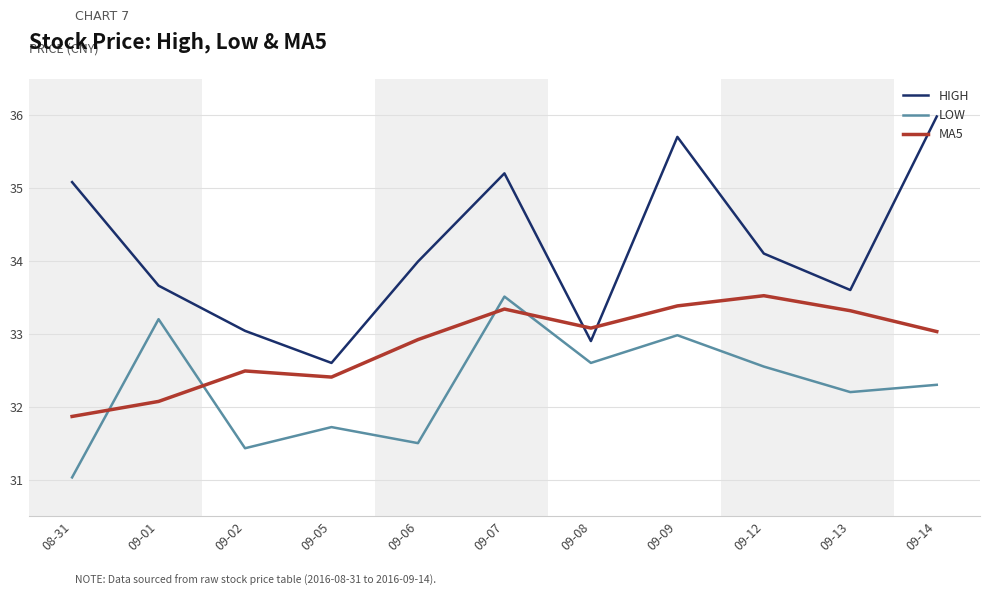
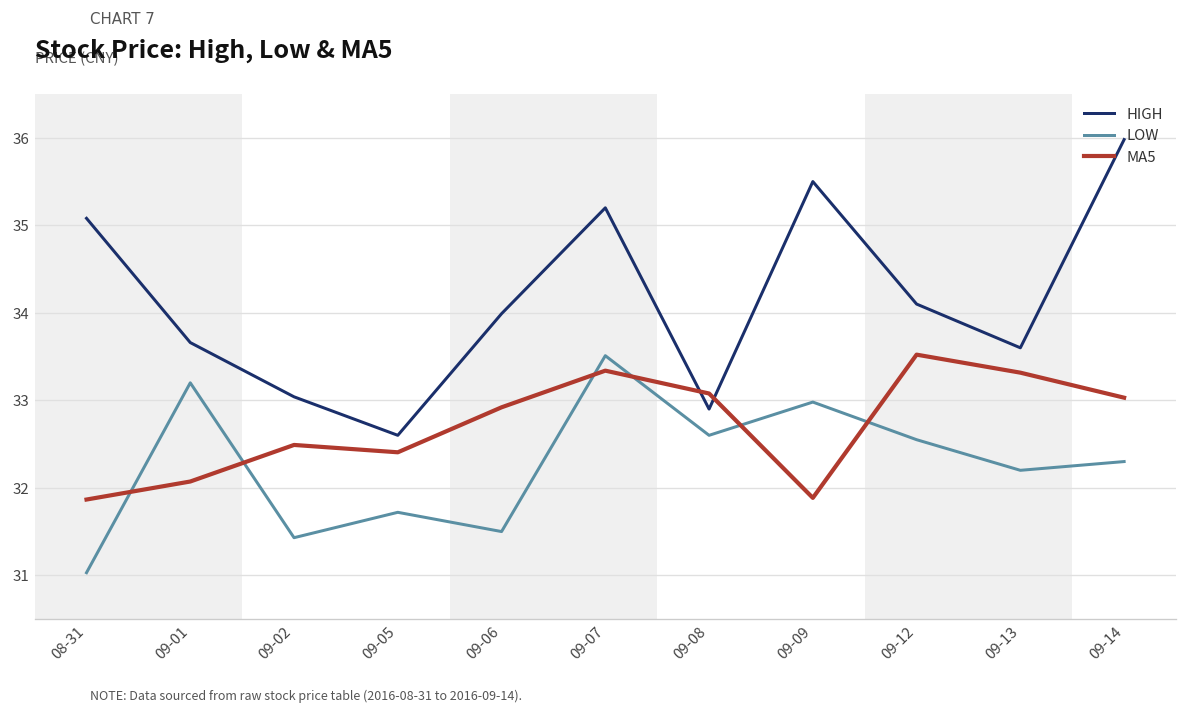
  {
    "HIGH": {
      "08-31": 35.1,
      "09-01": 33.7,
      "09-02": 33.0,
      "09-05": 32.6,
      "09-06": 34.0,
      "09-07": 35.2,
      "09-08": 32.9,
-     "09-09": 35.7,
+     "09-09": 35.5,
      "09-12": 34.1,
      "09-13": 33.6,
      "09-14": 36.0
    },
    "LOW": {
      "08-31": 31.0,
      "09-01": 33.2,
      "09-02": 31.4,
      "09-05": 31.7,
      "09-06": 31.5,
      "09-07": 33.5,
      "09-08": 32.6,
      "09-09": 33.0,
      "09-12": 32.6,
      "09-13": 32.2,
      "09-14": 32.3
    },
    "MA5": {
      "08-31": 31.9,
      "09-01": 32.1,
      "09-02": 32.5,
      "09-05": 32.4,
      "09-06": 32.9,
      "09-07": 33.3,
      "09-08": 33.1,
-     "09-09": 33.4,
+     "09-09": 31.9,
      "09-12": 33.5,
      "09-13": 33.3,
      "09-14": 33.0
    }
  }
